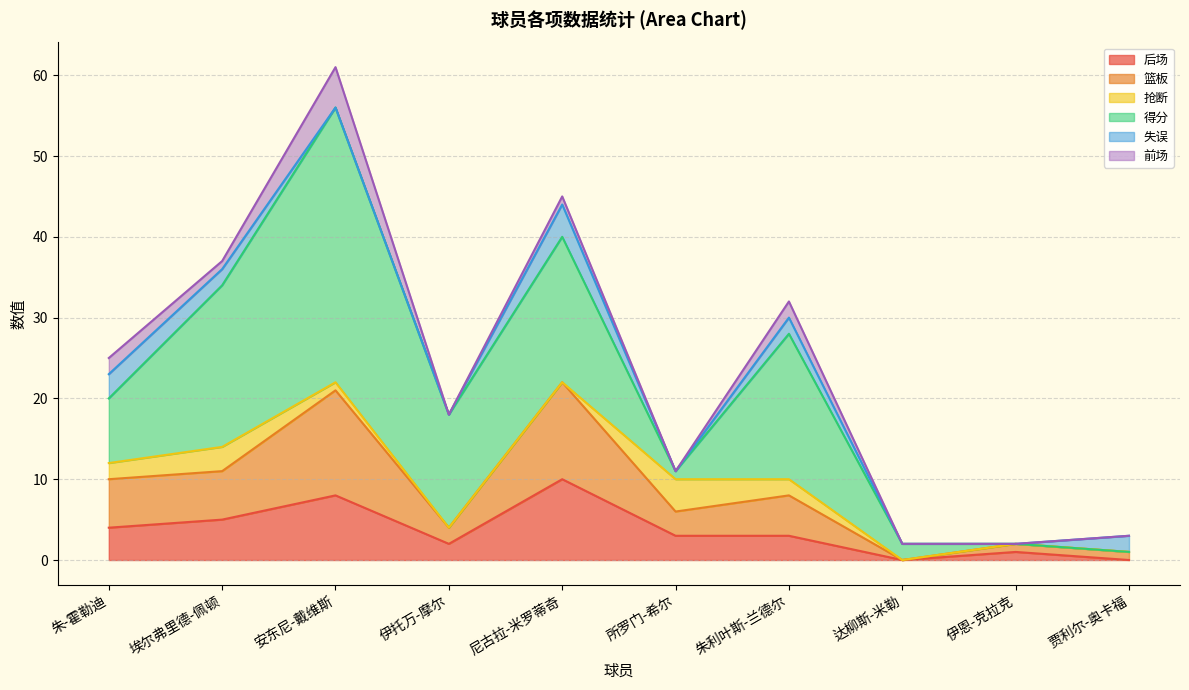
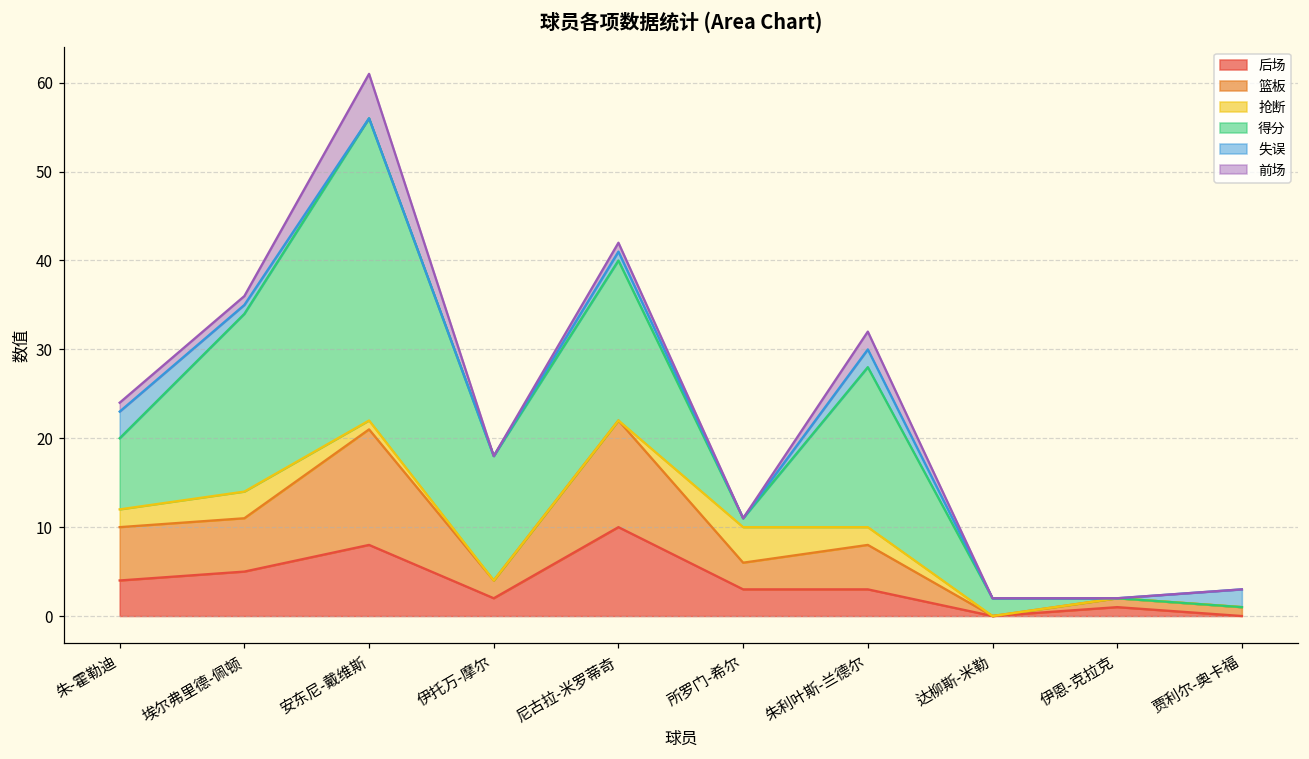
  {
    "抢断": {
      "朱-霍勒迪": 2,
      "埃尔弗里德-佩顿": 3,
      "安东尼-戴维斯": 1,
      "所罗门-希尔": 4,
      "朱利叶斯-兰德尔": 2
    },
    "得分": {
      "朱-霍勒迪": 8,
      "埃尔弗里德-佩顿": 20,
      "尼古拉-米罗蒂奇": 18,
      "朱利叶斯-兰德尔": 18
    },
    "失误": {
      "朱-霍勒迪": 3,
-     "埃尔弗里德-佩顿": 2,
-     "尼古拉-米罗蒂奇": 4,
+     "埃尔弗里德-佩顿": 1,
+     "尼古拉-米罗蒂奇": 1,
      "朱利叶斯-兰德尔": 2
    },
    "前场": {
-     "朱-霍勒迪": 2,
+     "朱-霍勒迪": 1,
      "埃尔弗里德-佩顿": 1,
      "安东尼-戴维斯": 5,
      "尼古拉-米罗蒂奇": 1,
      "朱利叶斯-兰德尔": 2
    }
  }
